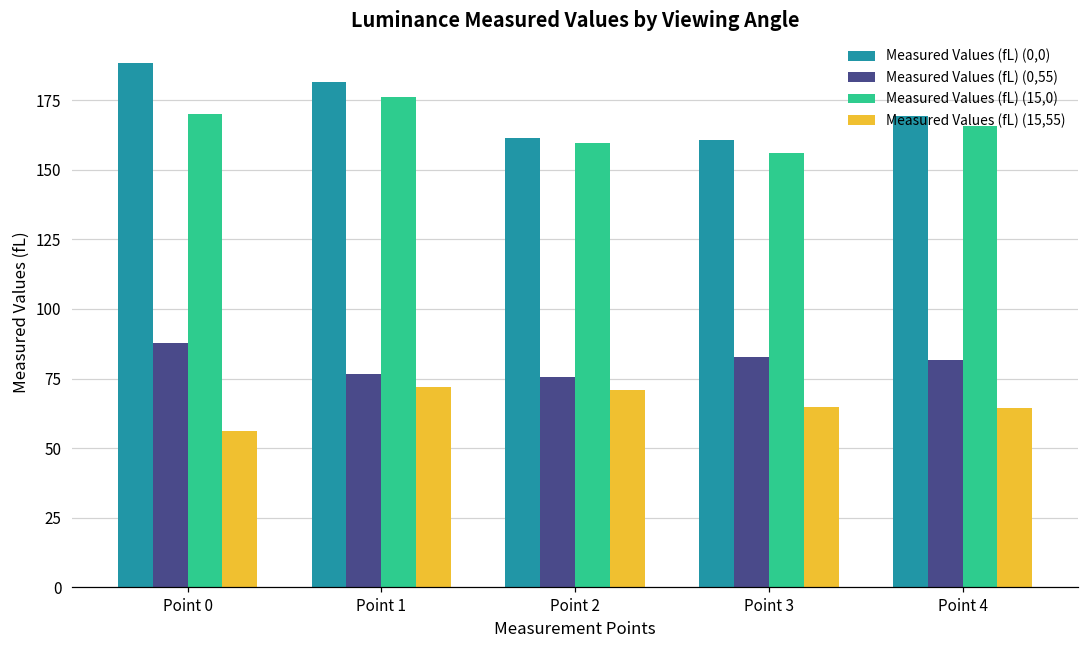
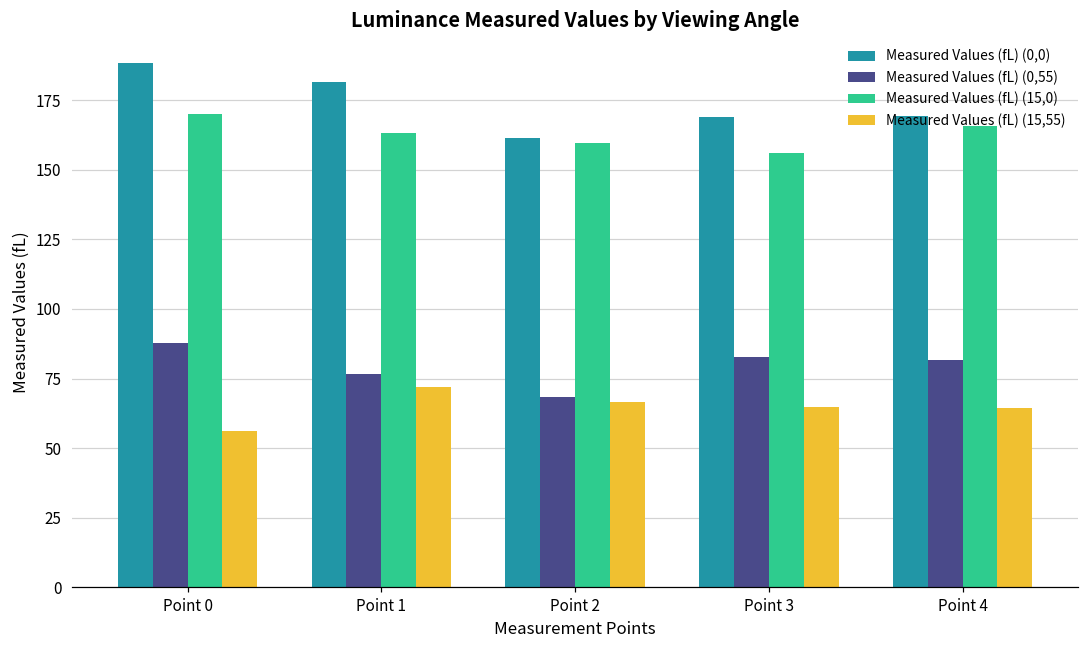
  {
    "Measured Values (fL) (0,0)": {
      "Point 0": 188,
      "Point 1": 182,
      "Point 2": 161,
-     "Point 3": 161,
+     "Point 3": 169,
      "Point 4": 169
    },
    "Measured Values (fL) (0,55)": {
      "Point 0": 88,
      "Point 1": 77,
-     "Point 2": 75,
+     "Point 2": 68,
      "Point 3": 83,
      "Point 4": 82
    },
    "Measured Values (fL) (15,0)": {
      "Point 0": 170,
-     "Point 1": 176,
+     "Point 1": 163,
      "Point 2": 160,
      "Point 3": 156,
      "Point 4": 166
    },
    "Measured Values (fL) (15,55)": {
      "Point 0": 56,
      "Point 1": 72,
-     "Point 2": 71,
+     "Point 2": 67,
      "Point 3": 65,
      "Point 4": 64
    }
  }
